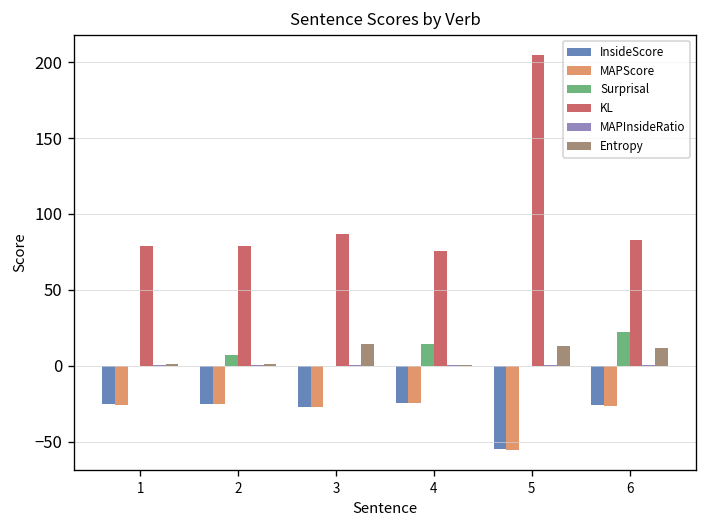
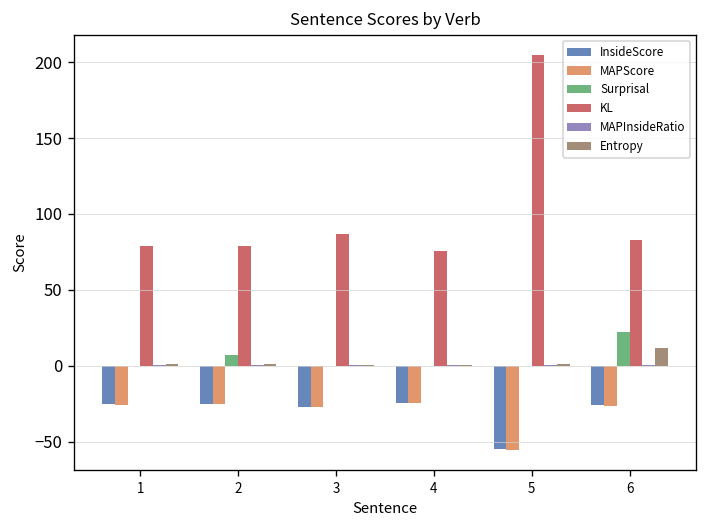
  {
    "Surprisal": {
      "2": 7,
-     "4": 14,
+     "4": 0,
      "6": 22
    },
    "Entropy": {
-     "3": 14,
-     "5": 13,
+     "3": 1,
+     "5": 1,
      "6": 12
    }
  }
